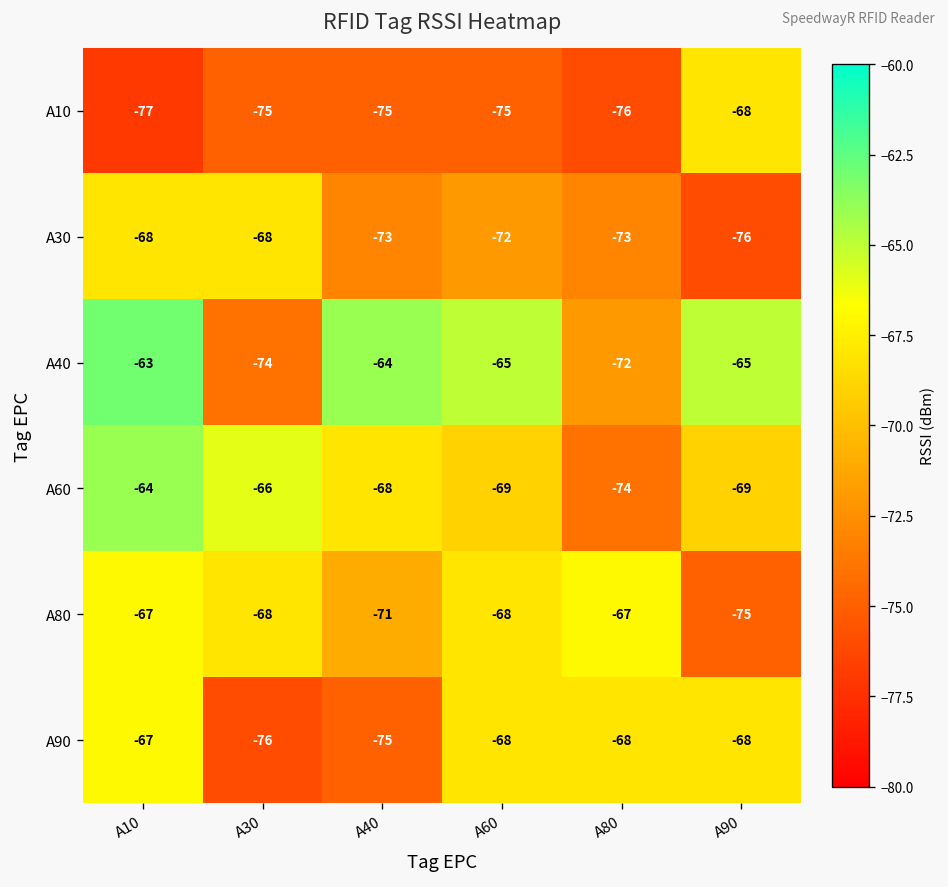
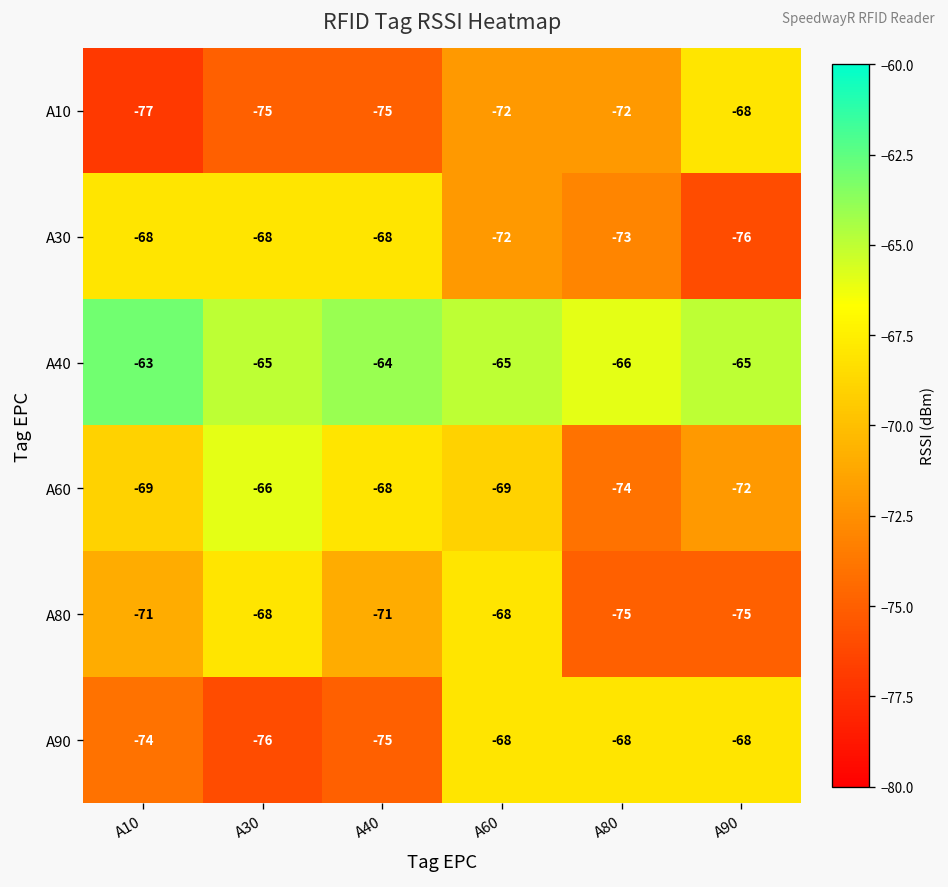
  {
    "A10": {
      "A10": -77,
      "A30": -75,
      "A40": -75,
-     "A60": -75,
-     "A80": -76,
+     "A60": -72,
+     "A80": -72,
      "A90": -68
    },
    "A30": {
      "A10": -68,
      "A30": -68,
-     "A40": -73,
+     "A40": -68,
      "A60": -72,
      "A80": -73,
      "A90": -76
    },
    "A40": {
      "A10": -63,
-     "A30": -74,
+     "A30": -65,
      "A40": -64,
      "A60": -65,
-     "A80": -72,
+     "A80": -66,
      "A90": -65
    },
    "A60": {
-     "A10": -64,
+     "A10": -69,
      "A30": -66,
      "A40": -68,
      "A60": -69,
      "A80": -74,
-     "A90": -69
+     "A90": -72
    },
    "A80": {
-     "A10": -67,
+     "A10": -71,
      "A30": -68,
      "A40": -71,
      "A60": -68,
-     "A80": -67,
+     "A80": -75,
      "A90": -75
    },
    "A90": {
-     "A10": -67,
+     "A10": -74,
      "A30": -76,
      "A40": -75,
      "A60": -68,
      "A80": -68,
      "A90": -68
    }
  }
